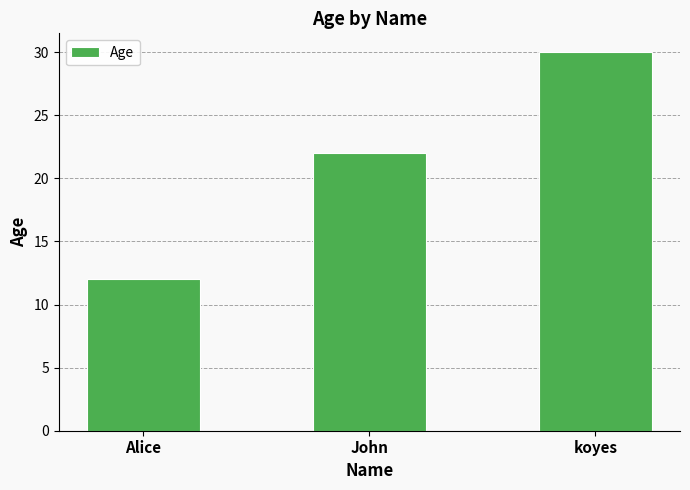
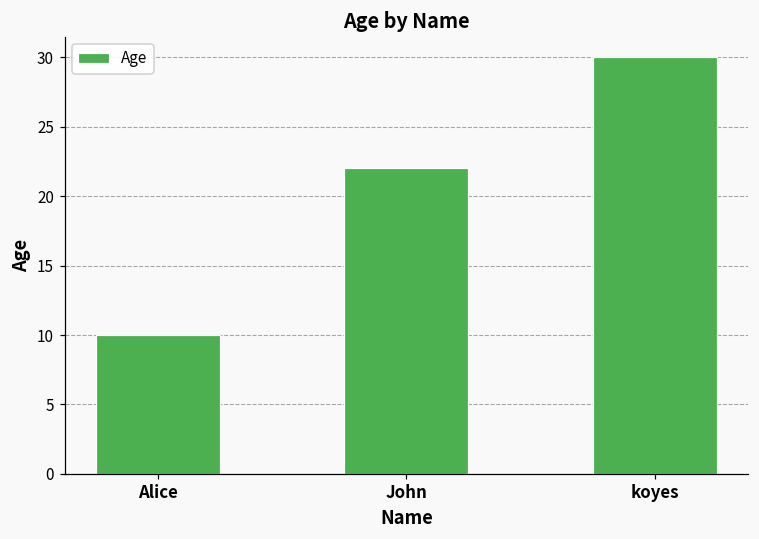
  {
-   "Alice": 12,
+   "Alice": 10,
    "John": 22,
    "koyes": 30
  }
